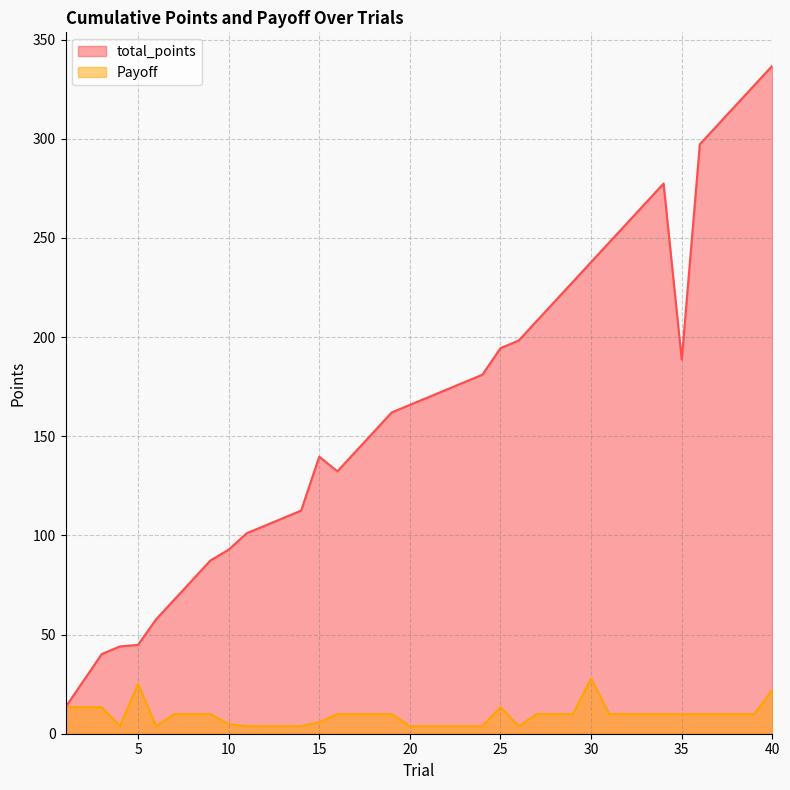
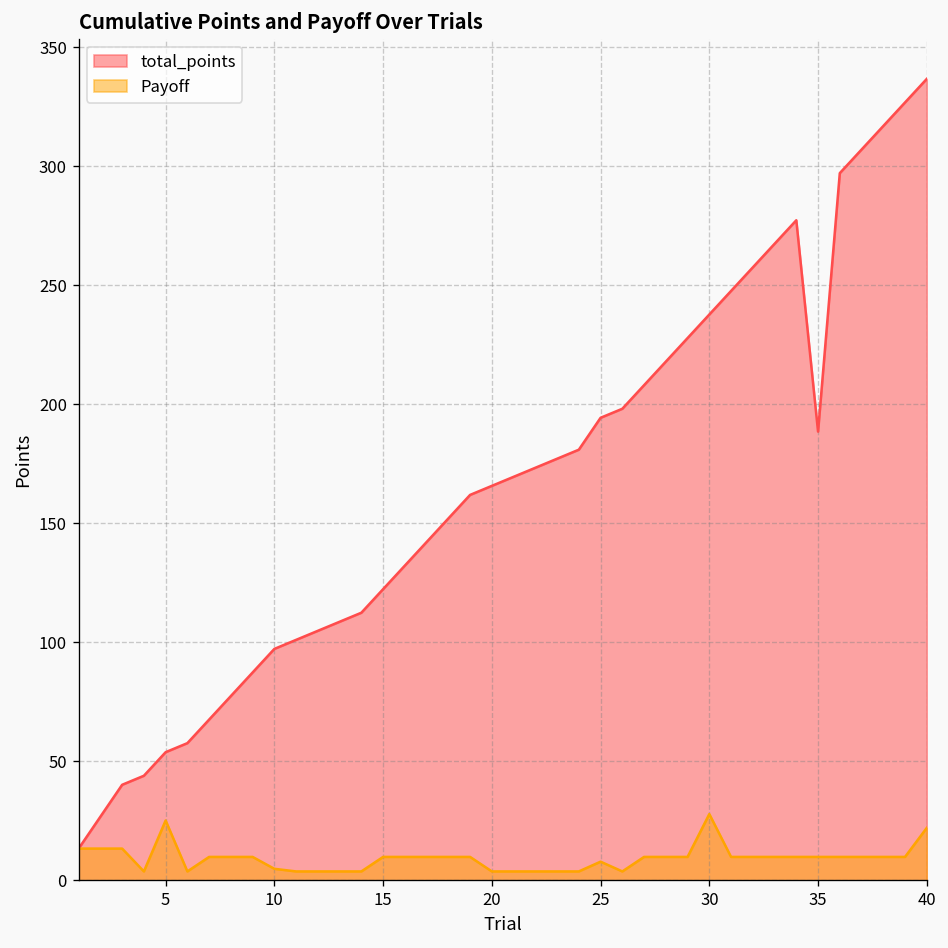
  {
    "total_points": {
-     "5": 45,
-     "10": 93,
-     "15": 140,
+     "5": 54,
+     "10": 97,
+     "15": 122,
      "20": 166,
      "25": 194,
      "30": 238,
      "35": 189,
      "40": 337
    },
    "Payoff": {
      "5": 25,
      "10": 5,
-     "15": 6,
+     "15": 10,
      "20": 4,
-     "25": 13,
+     "25": 8,
      "30": 28,
      "35": 10,
      "40": 22
    }
  }
